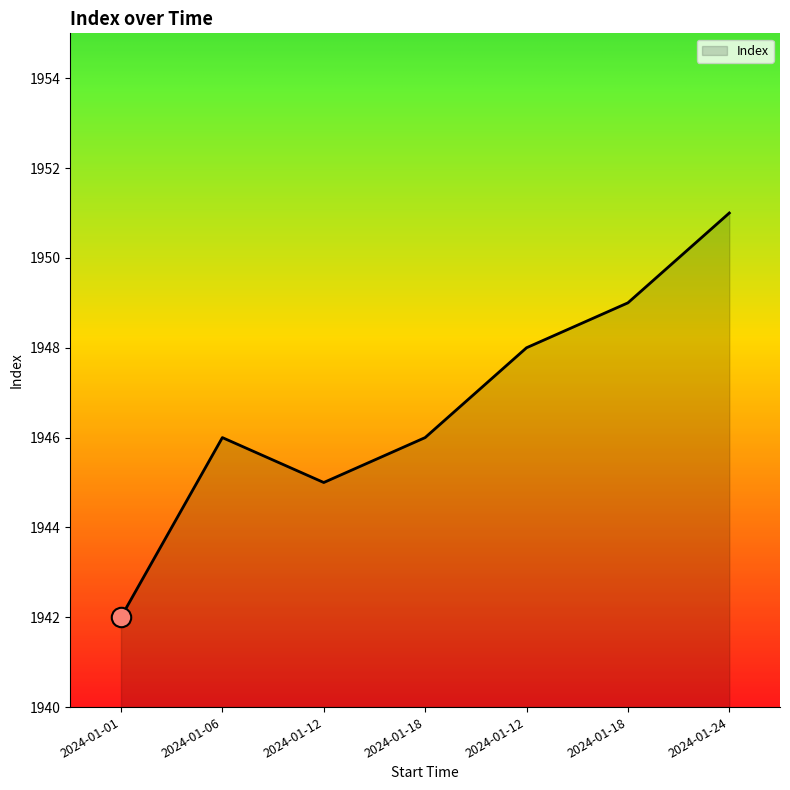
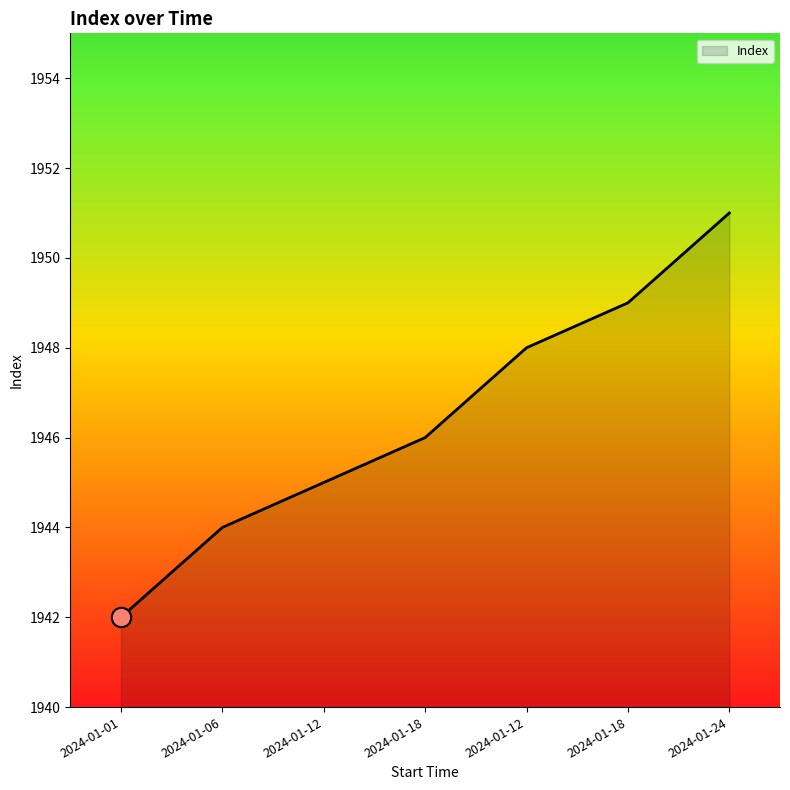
  {
    "Index": {
-     "2024-01-06": 1946,
+     "2024-01-06": 1944,
      "2024-01-24": 1951
    }
  }
